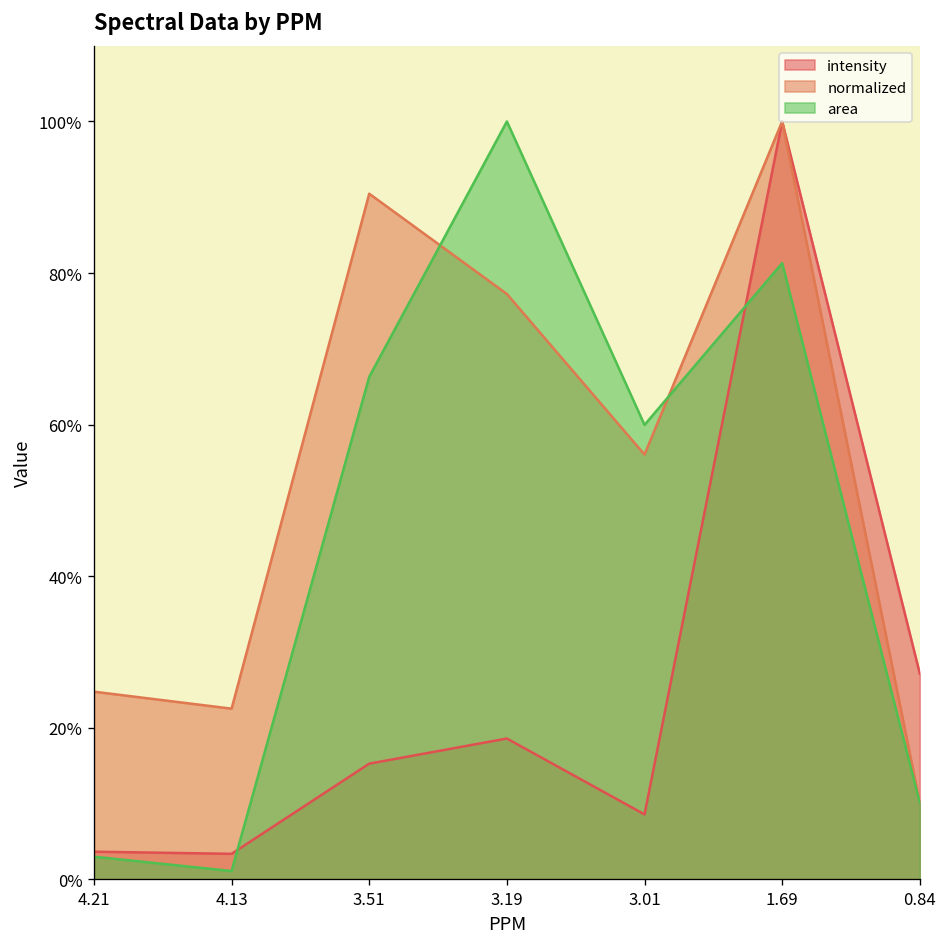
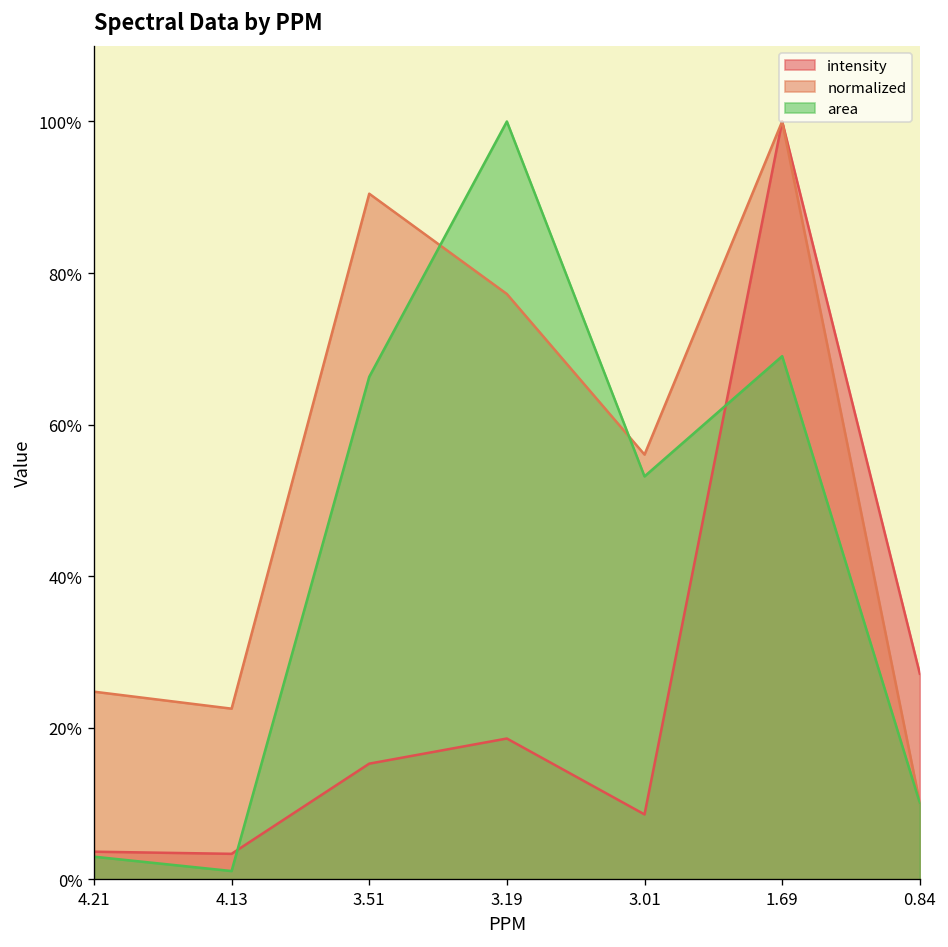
  {
    "area": {
      "4.21": "3%",
      "4.13": "1%",
      "3.51": "66%",
      "3.19": "100%",
-     "3.01": "60%",
-     "1.69": "81%"
+     "3.01": "53%",
+     "1.69": "69%"
    }
  }
